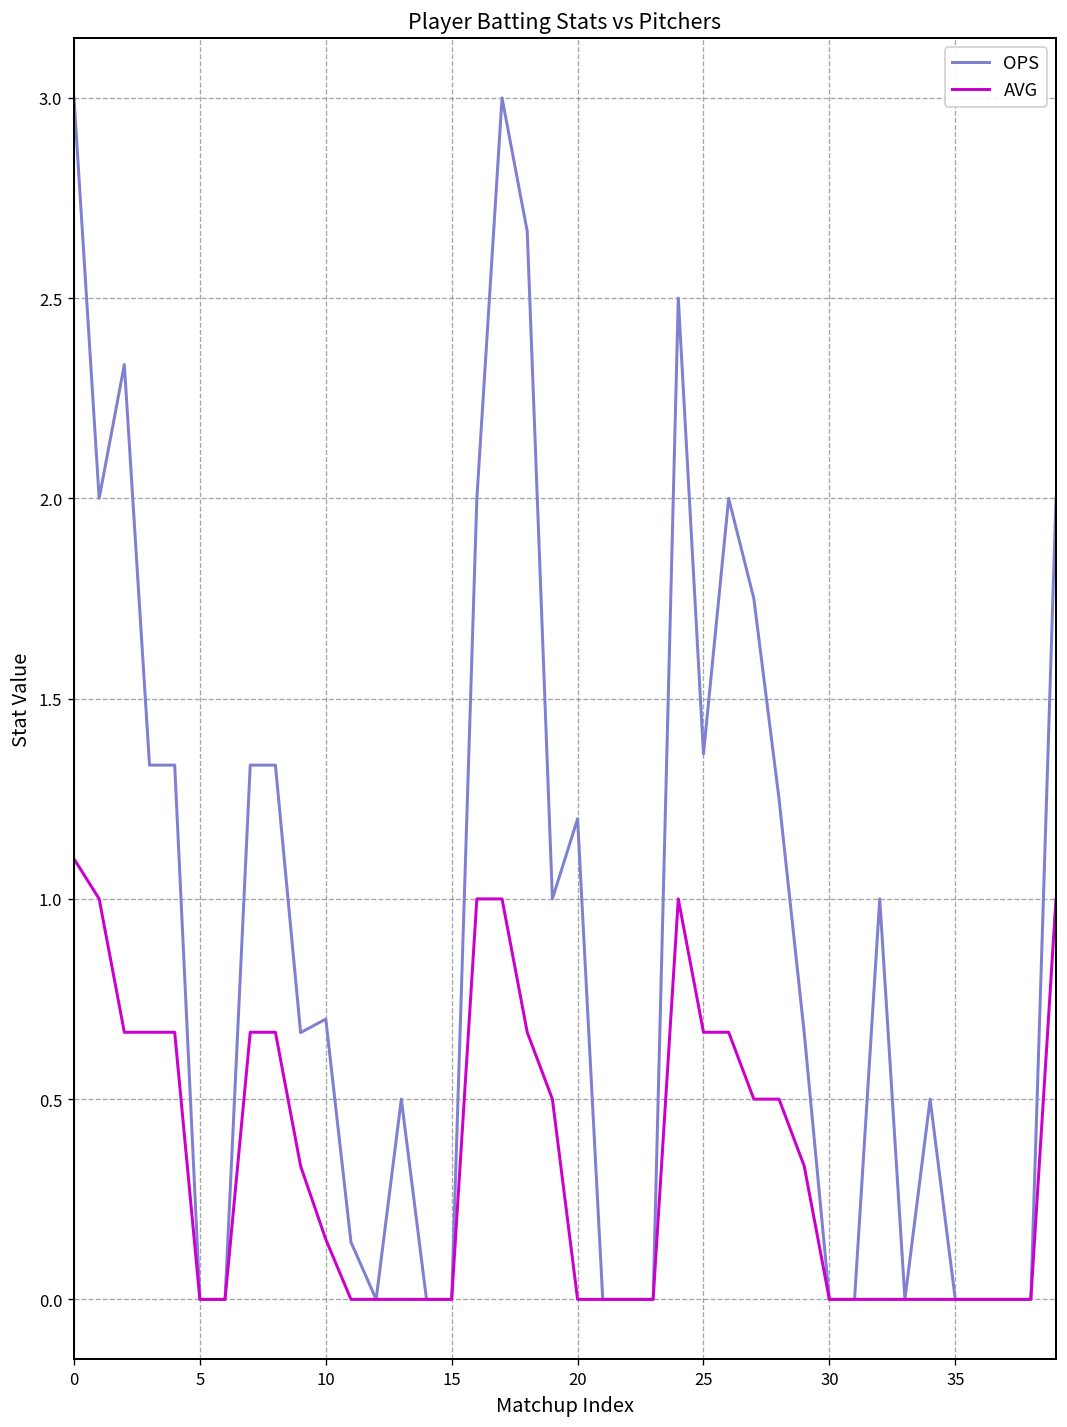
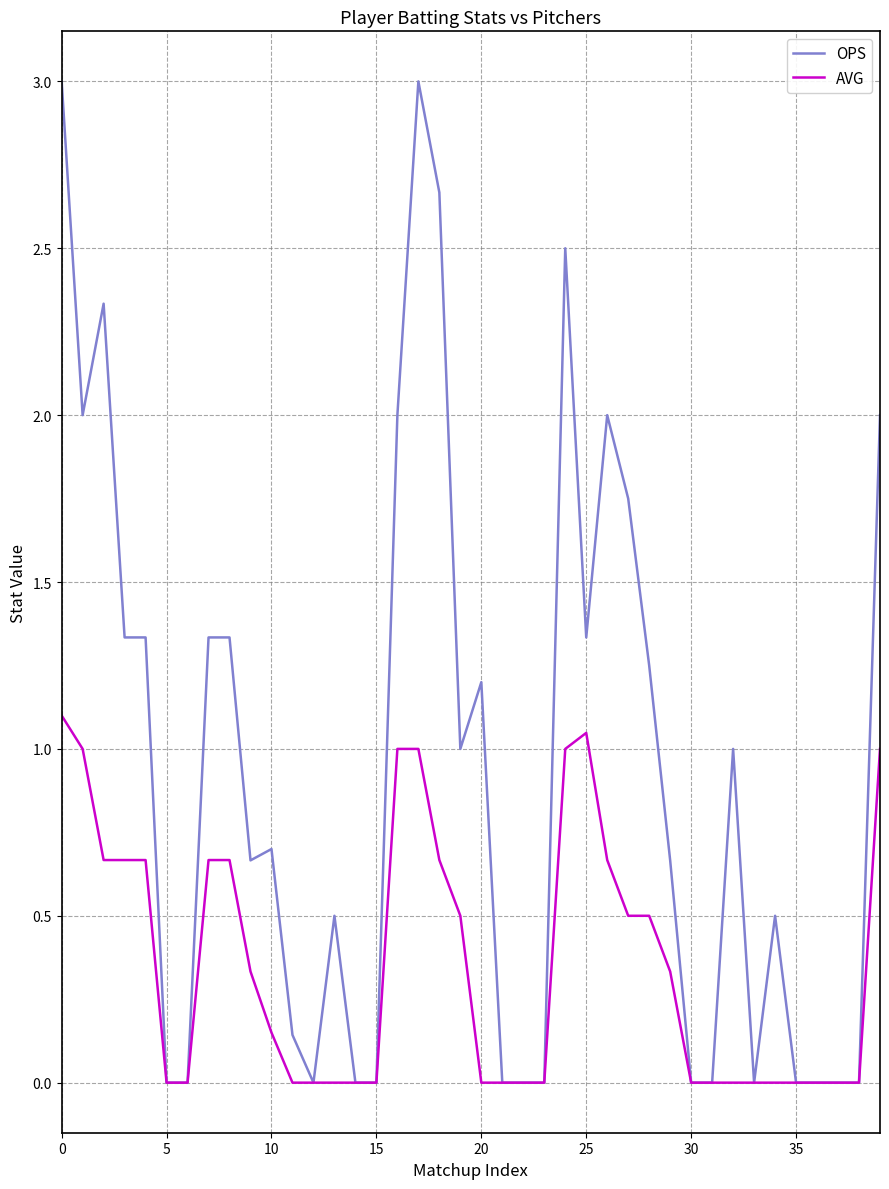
  {
    "OPS": {
      "0": 3.00,
      "10": 0.70,
      "20": 1.20,
-     "25": 1.36
+     "25": 1.33
    },
    "AVG": {
      "0": 1.10,
      "10": 0.15,
      "20": 0.00,
-     "25": 0.67
+     "25": 1.05
    }
  }
